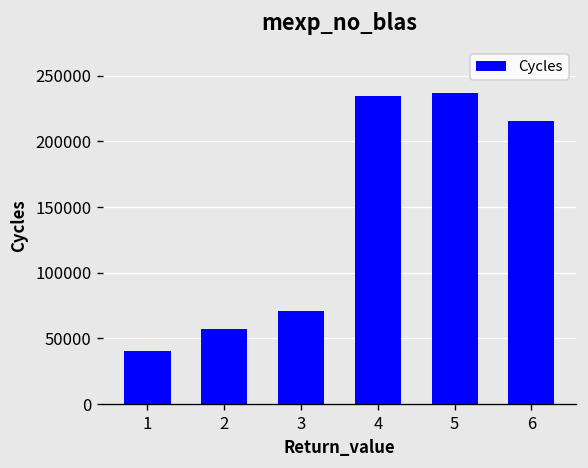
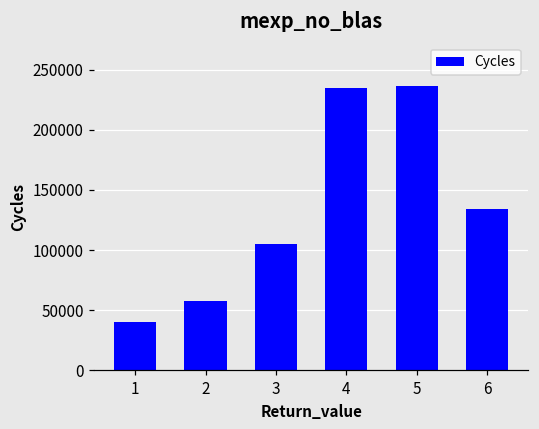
  {
    "1": 40000,
    "2": 58000,
-   "3": 71000,
+   "3": 105000,
    "4": 235000,
    "5": 237000,
-   "6": 216000
+   "6": 134000
  }
